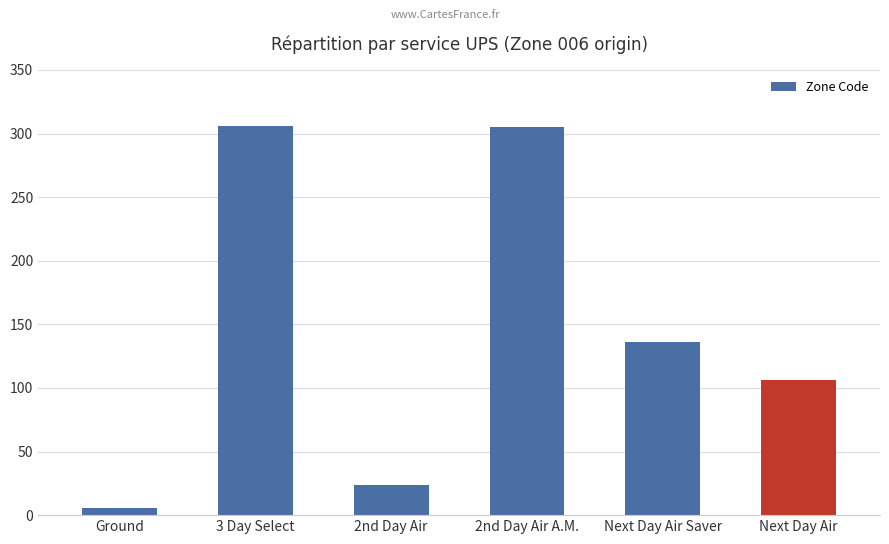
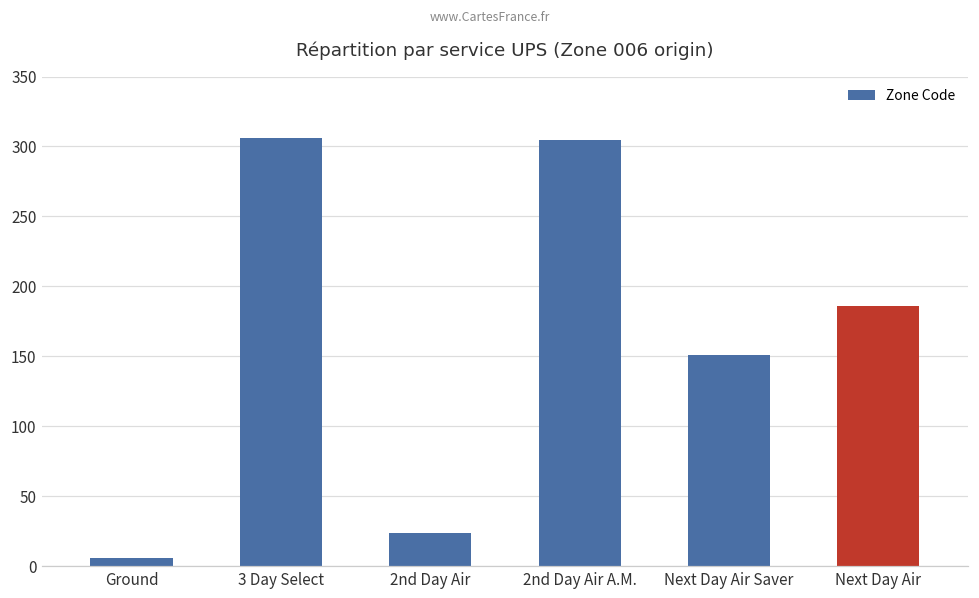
  {
    "Ground": 6,
    "3 Day Select": 306,
    "2nd Day Air": 24,
    "2nd Day Air A.M.": 305,
-   "Next Day Air Saver": 136,
-   "Next Day Air": 106
+   "Next Day Air Saver": 151,
+   "Next Day Air": 186
  }
